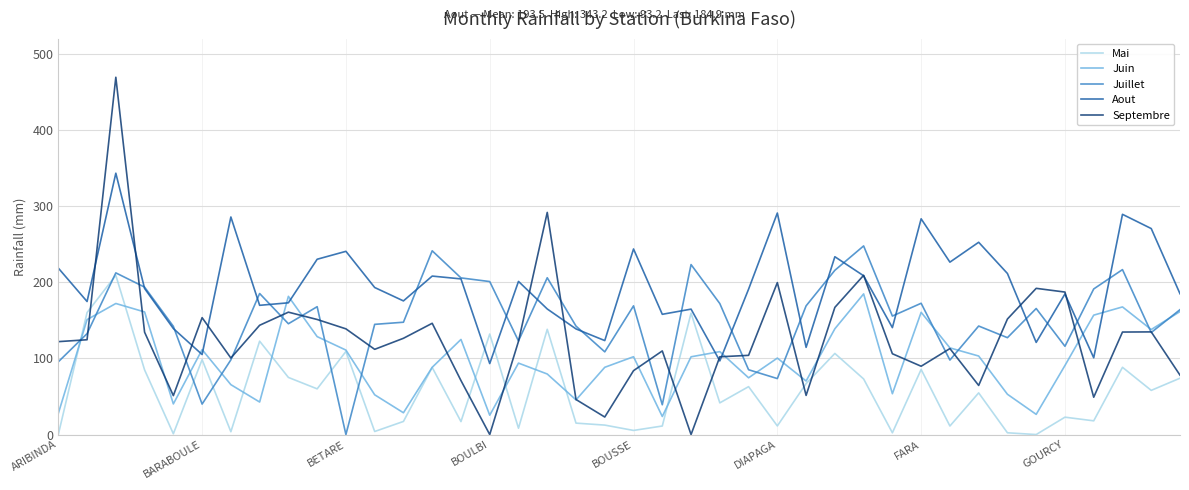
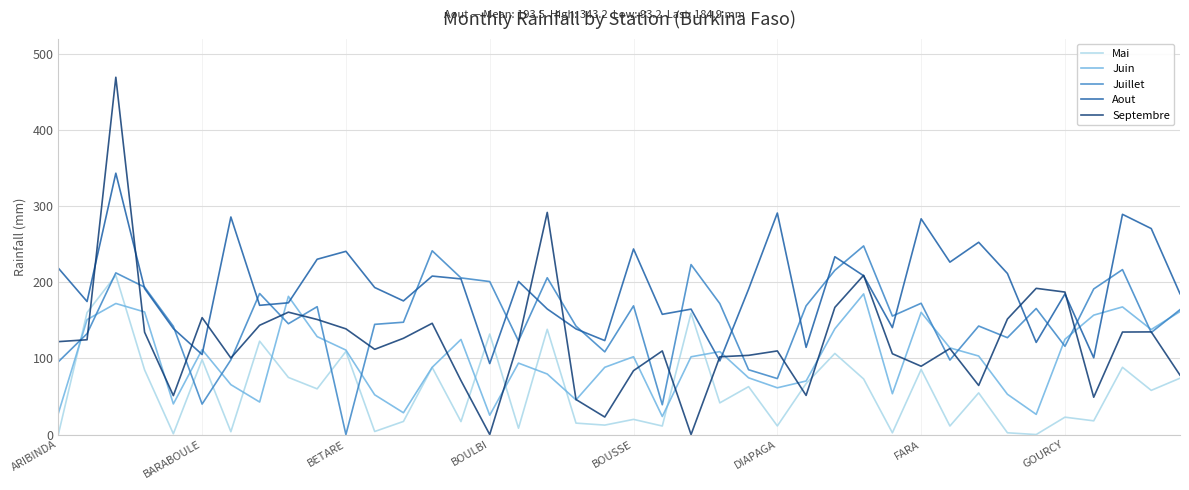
  {
    "Mai": {
      "ARIBINDA": 0,
      "BARABOULE": 100,
      "BOULBI": 130,
-     "BOUSSE": 10,
+     "BOUSSE": 20,
      "DIAPAGA": 10,
      "FARA": 90,
      "GOURCY": 20
    },
    "Juin": {
      "ARIBINDA": 30,
      "BARABOULE": 110,
      "BOULBI": 30,
      "BOUSSE": 100,
-     "DIAPAGA": 100,
+     "DIAPAGA": 60,
      "FARA": 160,
-     "GOURCY": 90
+     "GOURCY": 130
    },
    "Septembre": {
      "ARIBINDA": 120,
      "BARABOULE": 150,
      "BETARE": 140,
      "BOULBI": 0,
      "BOUSSE": 80,
-     "DIAPAGA": 200,
+     "DIAPAGA": 110,
      "FARA": 90
    }
  }
